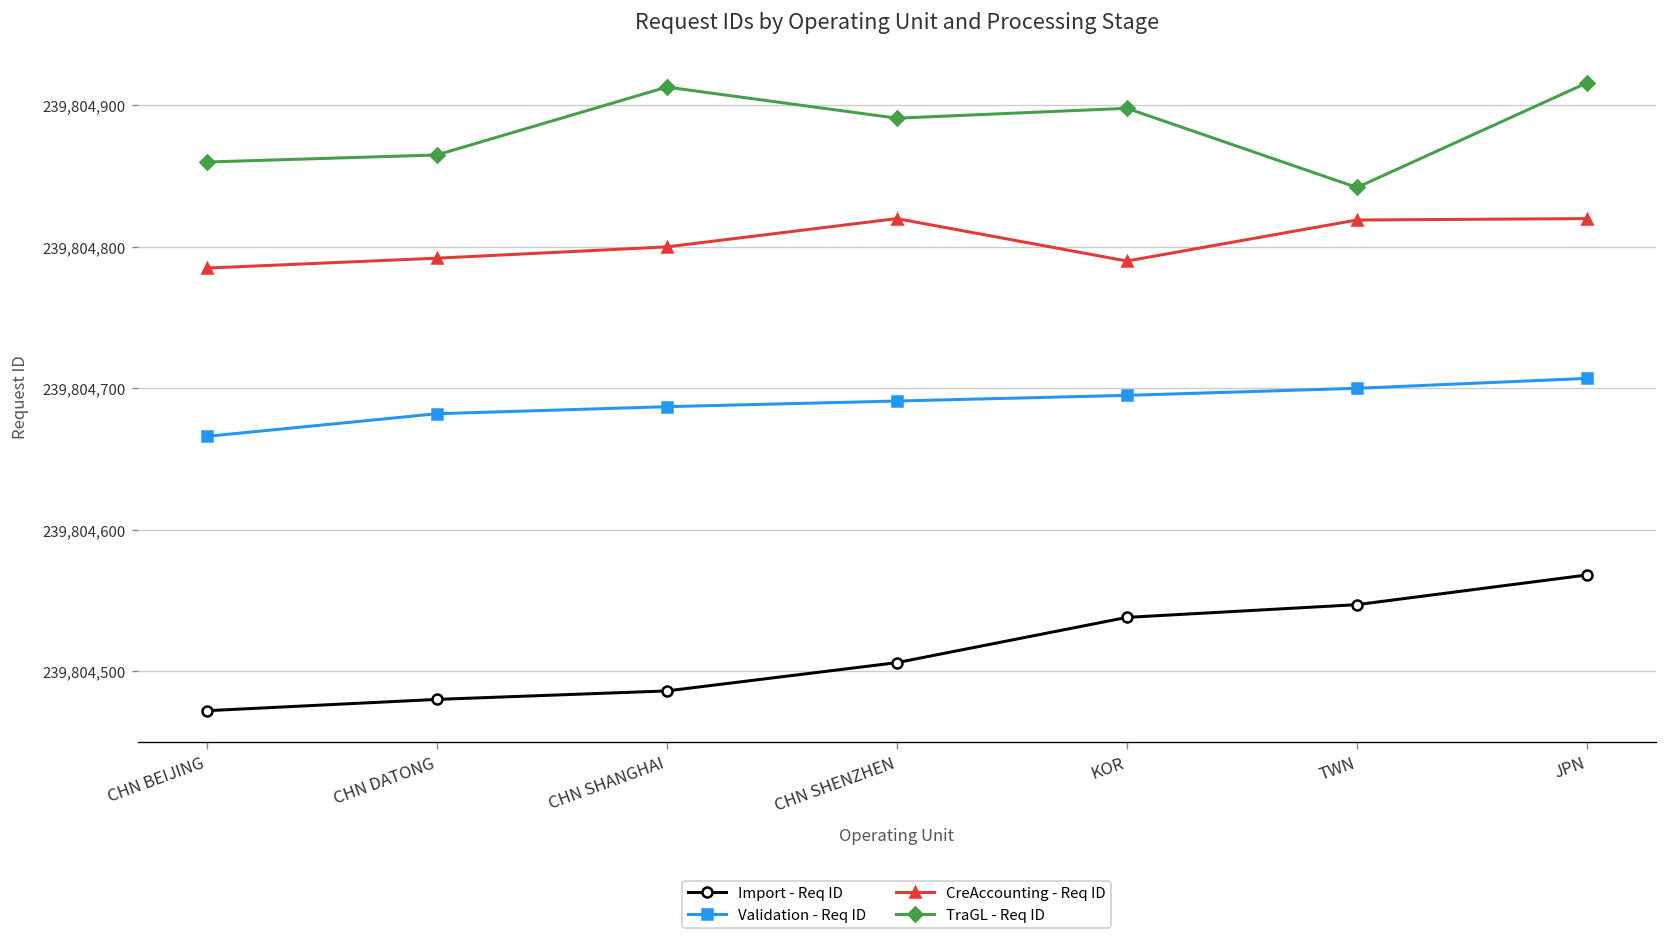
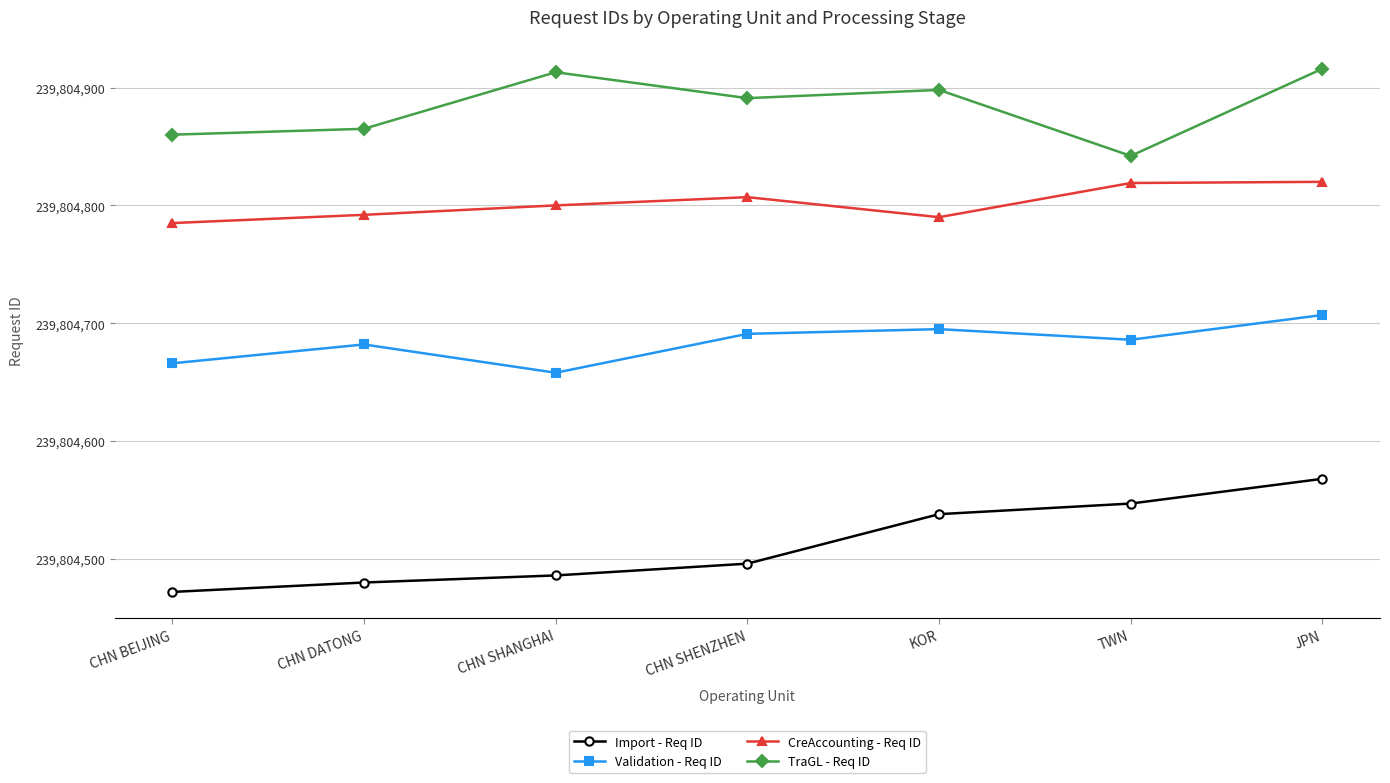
  {
    "Import - Req ID": {
      "CHN BEIJING": "239,804,472",
      "CHN DATONG": "239,804,480",
      "CHN SHANGHAI": "239,804,486",
-     "CHN SHENZHEN": "239,804,506",
+     "CHN SHENZHEN": "239,804,496",
      "KOR": "239,804,538",
      "TWN": "239,804,547",
      "JPN": "239,804,568"
    },
    "Validation - Req ID": {
      "CHN BEIJING": "239,804,666",
      "CHN DATONG": "239,804,682",
-     "CHN SHANGHAI": "239,804,687",
+     "CHN SHANGHAI": "239,804,658",
      "CHN SHENZHEN": "239,804,691",
      "KOR": "239,804,695",
-     "TWN": "239,804,700",
+     "TWN": "239,804,686",
      "JPN": "239,804,707"
    },
    "CreAccounting - Req ID": {
      "CHN BEIJING": "239,804,785",
      "CHN DATONG": "239,804,792",
      "CHN SHANGHAI": "239,804,800",
-     "CHN SHENZHEN": "239,804,820",
+     "CHN SHENZHEN": "239,804,807",
      "KOR": "239,804,790",
      "TWN": "239,804,819",
      "JPN": "239,804,820"
    },
    "TraGL - Req ID": {
      "CHN BEIJING": "239,804,860",
      "CHN DATONG": "239,804,865",
      "CHN SHANGHAI": "239,804,913",
      "CHN SHENZHEN": "239,804,891",
      "KOR": "239,804,898",
      "TWN": "239,804,842",
      "JPN": "239,804,916"
    }
  }
